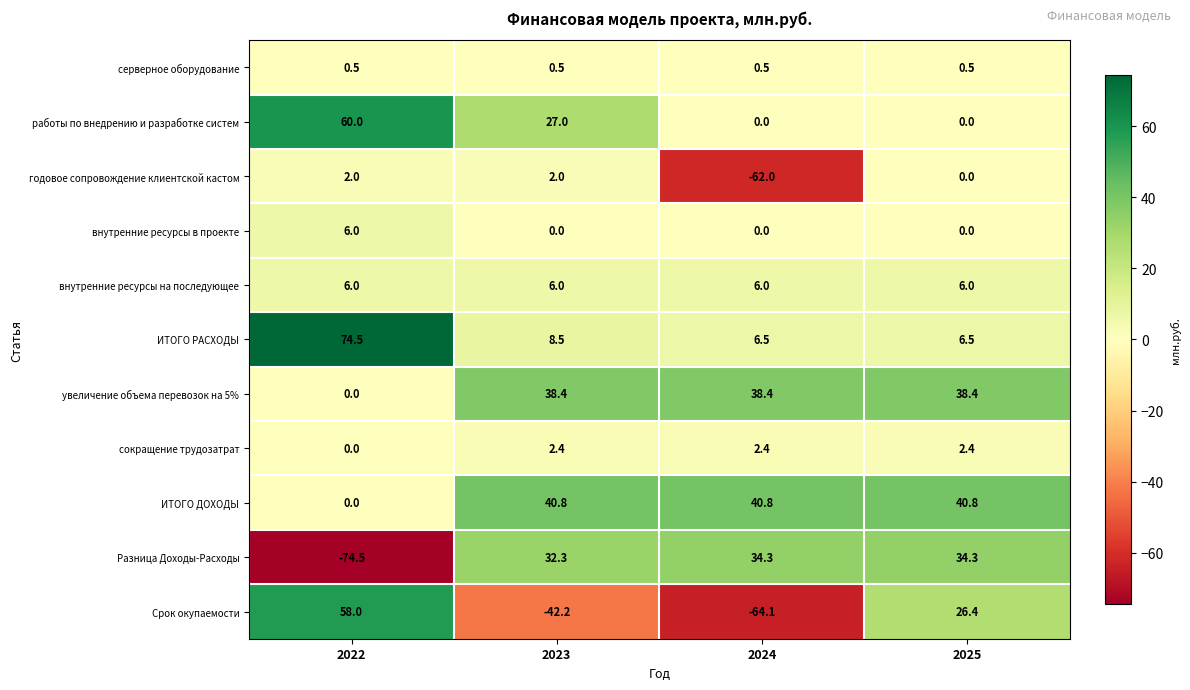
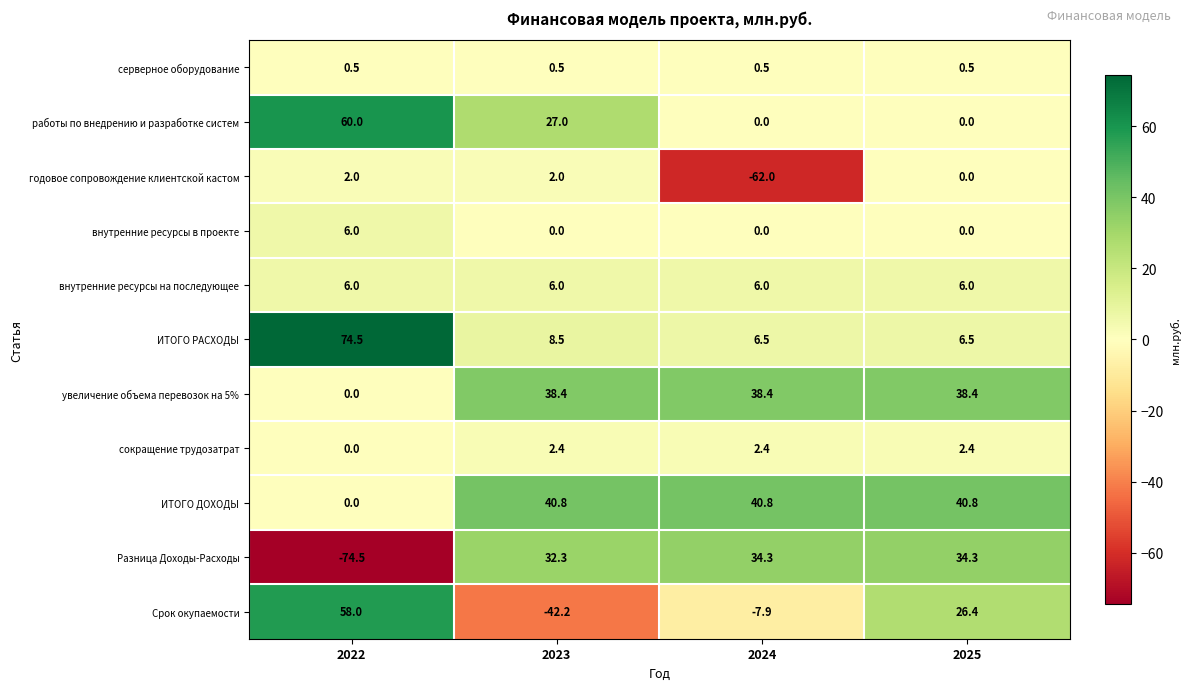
  {
    "серверное оборудование": {
      "2022": 0.5,
      "2023": 0.5,
      "2024": 0.5,
      "2025": 0.5
    },
    "работы по внедрению и разработке систем": {
      "2022": 60.0,
      "2023": 27.0,
      "2024": 0.0,
      "2025": 0.0
    },
    "годовое сопровождение клиентской кастом": {
      "2022": 2.0,
      "2023": 2.0,
      "2024": -62.0,
      "2025": 0.0
    },
    "внутренние ресурсы в проекте": {
      "2022": 6.0,
      "2023": 0.0,
      "2024": 0.0,
      "2025": 0.0
    },
    "внутренние ресурсы на последующее": {
      "2022": 6.0,
      "2023": 6.0,
      "2024": 6.0,
      "2025": 6.0
    },
    "ИТОГО РАСХОДЫ": {
      "2022": 74.5,
      "2023": 8.5,
      "2024": 6.5,
      "2025": 6.5
    },
    "увеличение объема перевозок на 5%": {
      "2022": 0.0,
      "2023": 38.4,
      "2024": 38.4,
      "2025": 38.4
    },
    "сокращение трудозатрат": {
      "2022": 0.0,
      "2023": 2.4,
      "2024": 2.4,
      "2025": 2.4
    },
    "ИТОГО ДОХОДЫ": {
      "2022": 0.0,
      "2023": 40.8,
      "2024": 40.8,
      "2025": 40.8
    },
    "Разница Доходы-Расходы": {
      "2022": -74.5,
      "2023": 32.3,
      "2024": 34.3,
      "2025": 34.3
    },
    "Срок окупаемости": {
      "2022": 58.0,
      "2023": -42.2,
-     "2024": -64.1,
+     "2024": -7.9,
      "2025": 26.4
    }
  }
